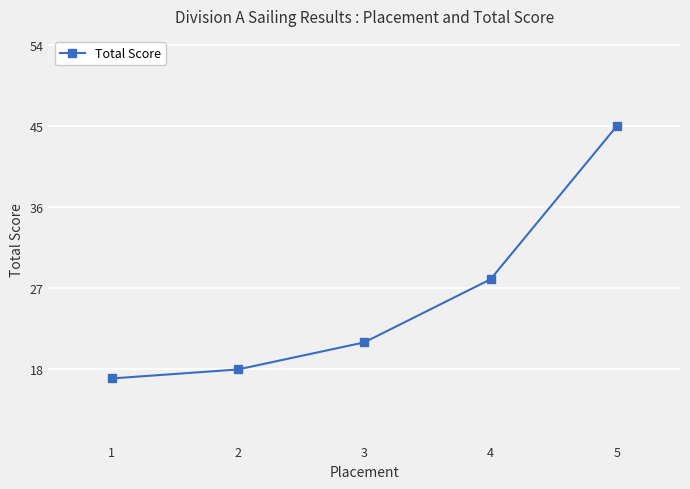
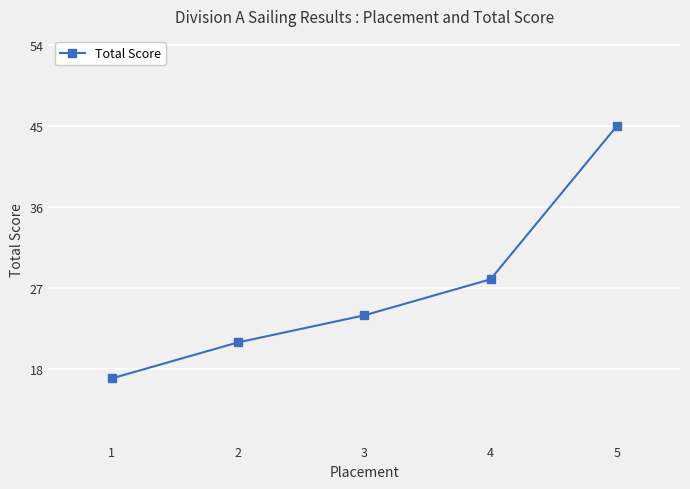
  {
    "1": 17,
-   "2": 18,
-   "3": 21,
+   "2": 21,
+   "3": 24,
    "4": 28,
    "5": 45
  }
